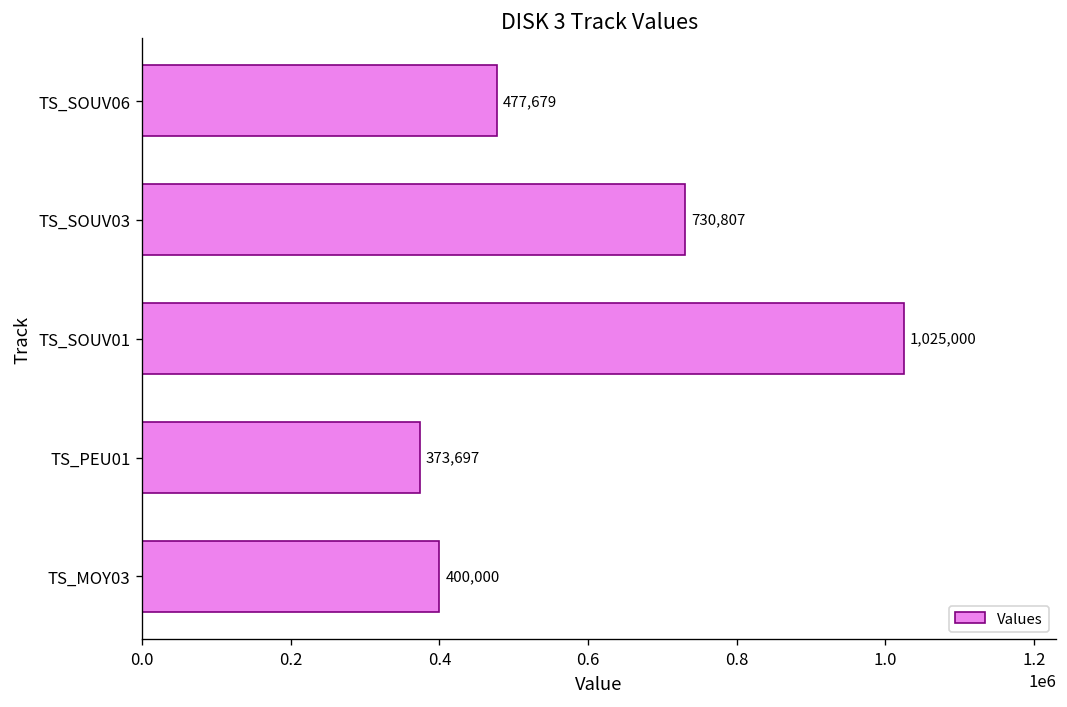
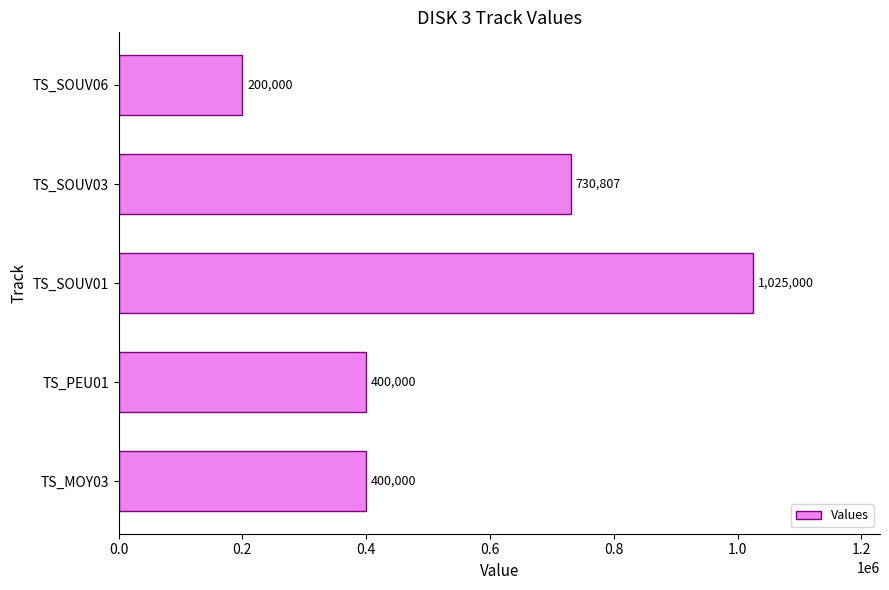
  {
-   "TS_SOUV06": "477,679",
+   "TS_SOUV06": "200,000",
    "TS_SOUV03": "730,807",
    "TS_SOUV01": "1,025,000",
-   "TS_PEU01": "373,697",
+   "TS_PEU01": "400,000",
    "TS_MOY03": "400,000"
  }
